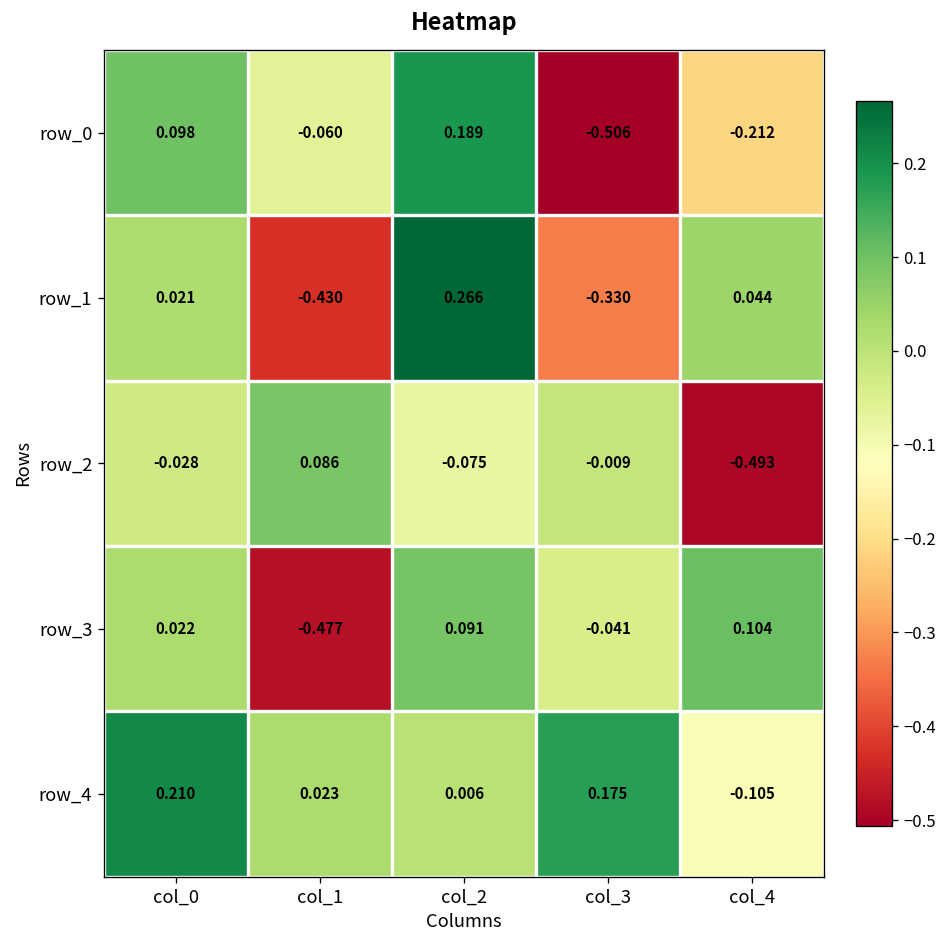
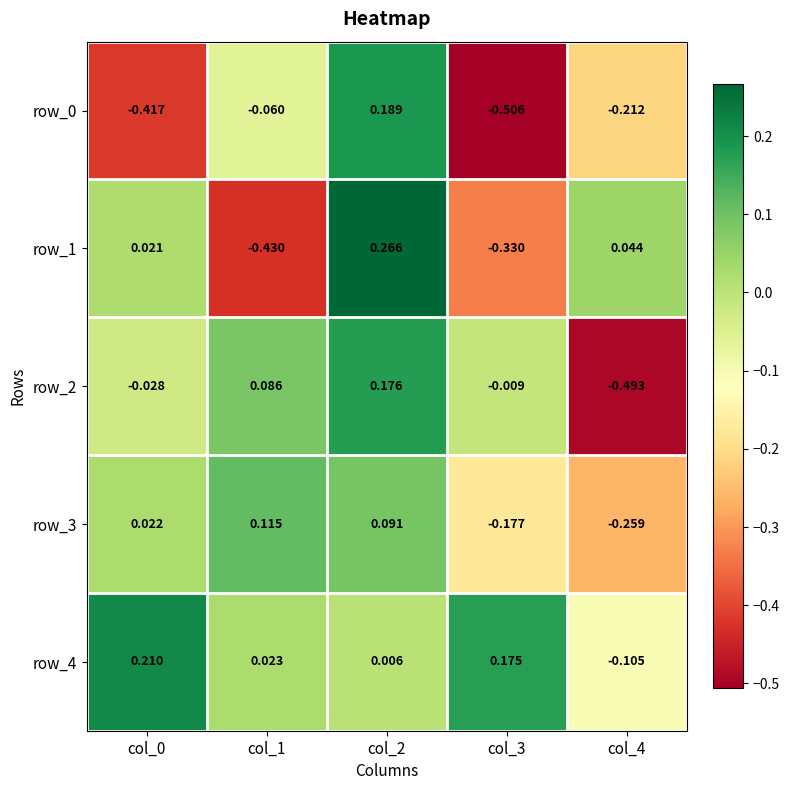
  {
    "row_0": {
-     "col_0": 0.098,
+     "col_0": -0.417,
      "col_1": -0.060,
      "col_2": 0.189,
      "col_3": -0.506,
      "col_4": -0.212
    },
    "row_1": {
      "col_0": 0.021,
      "col_1": -0.430,
      "col_2": 0.266,
      "col_3": -0.330,
      "col_4": 0.044
    },
    "row_2": {
      "col_0": -0.028,
      "col_1": 0.086,
-     "col_2": -0.075,
+     "col_2": 0.176,
      "col_3": -0.009,
      "col_4": -0.493
    },
    "row_3": {
      "col_0": 0.022,
-     "col_1": -0.477,
+     "col_1": 0.115,
      "col_2": 0.091,
-     "col_3": -0.041,
-     "col_4": 0.104
+     "col_3": -0.177,
+     "col_4": -0.259
    },
    "row_4": {
      "col_0": 0.210,
      "col_1": 0.023,
      "col_2": 0.006,
      "col_3": 0.175,
      "col_4": -0.105
    }
  }
